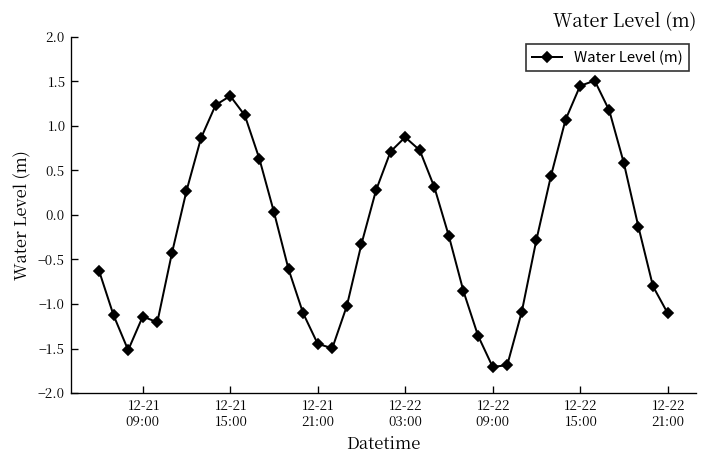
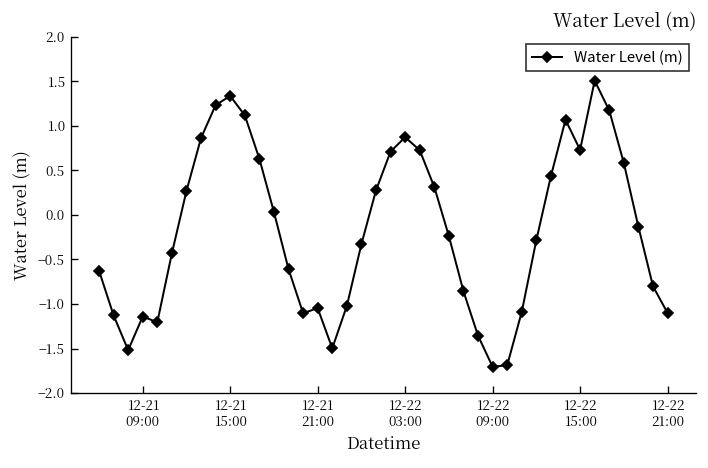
  {
    "12-21 09:00": -1.1,
    "12-21 15:00": 1.3,
-   "12-21 21:00": -1.4,
+   "12-21 21:00": -1.0,
    "12-22 03:00": 0.9,
    "12-22 09:00": -1.7,
-   "12-22 15:00": 1.5,
+   "12-22 15:00": 0.7,
    "12-22 21:00": -1.1
  }
